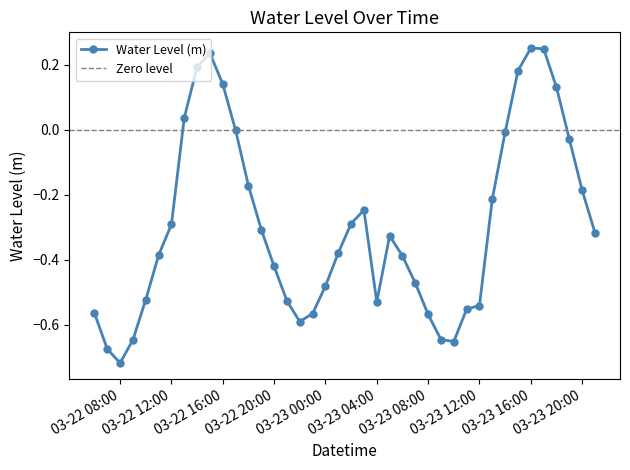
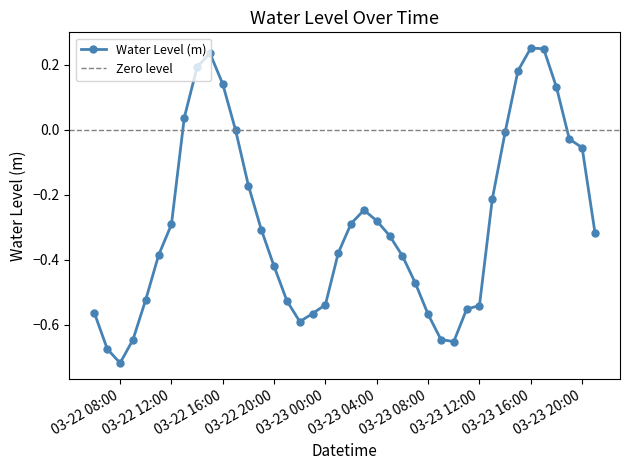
  {
    "03-22 08:00": -0.72,
    "03-22 12:00": -0.29,
    "03-22 16:00": 0.14,
    "03-22 20:00": -0.42,
-   "03-23 00:00": -0.48,
-   "03-23 04:00": -0.53,
+   "03-23 00:00": -0.54,
+   "03-23 04:00": -0.28,
    "03-23 08:00": -0.57,
    "03-23 12:00": -0.54,
    "03-23 16:00": 0.25,
-   "03-23 20:00": -0.19
+   "03-23 20:00": -0.06
  }
